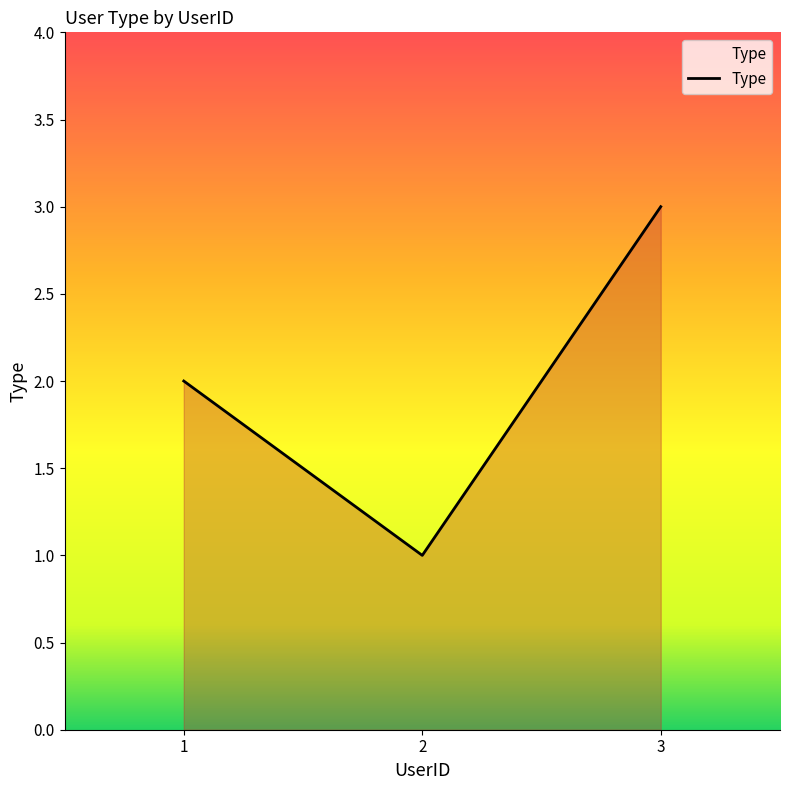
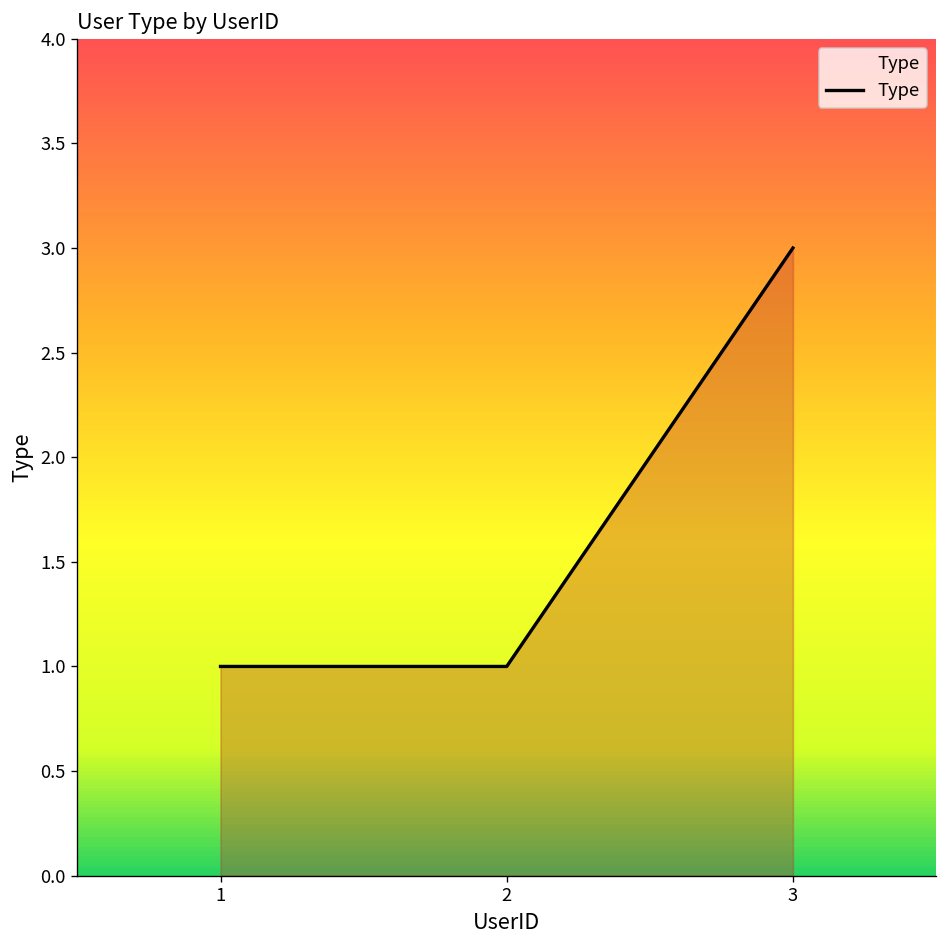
  {
-   "1": 2,
+   "1": 1,
    "2": 1,
    "3": 3
  }
